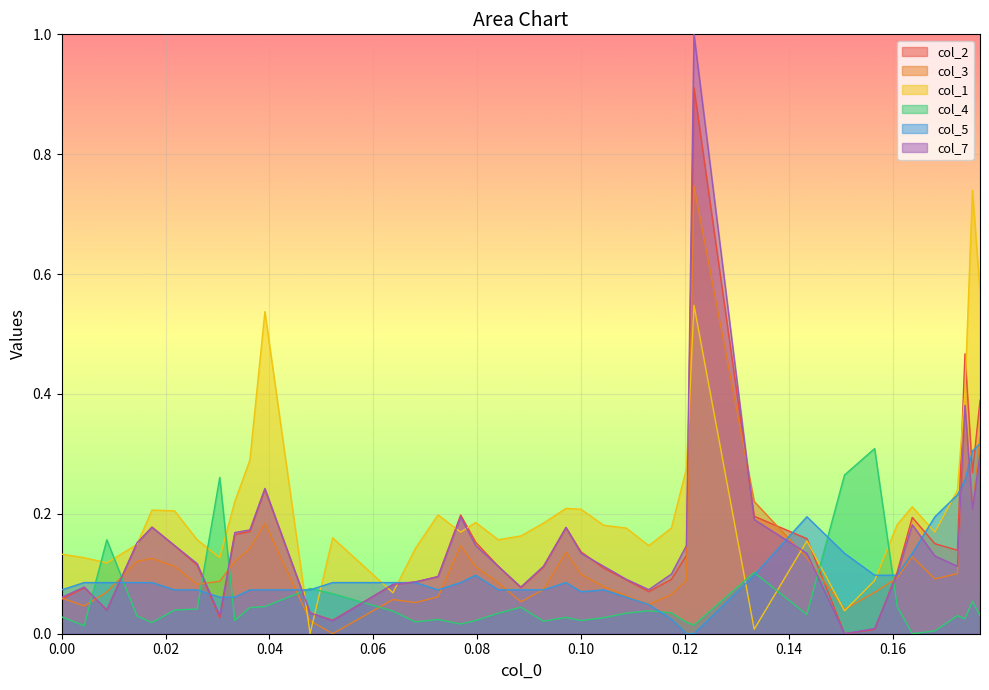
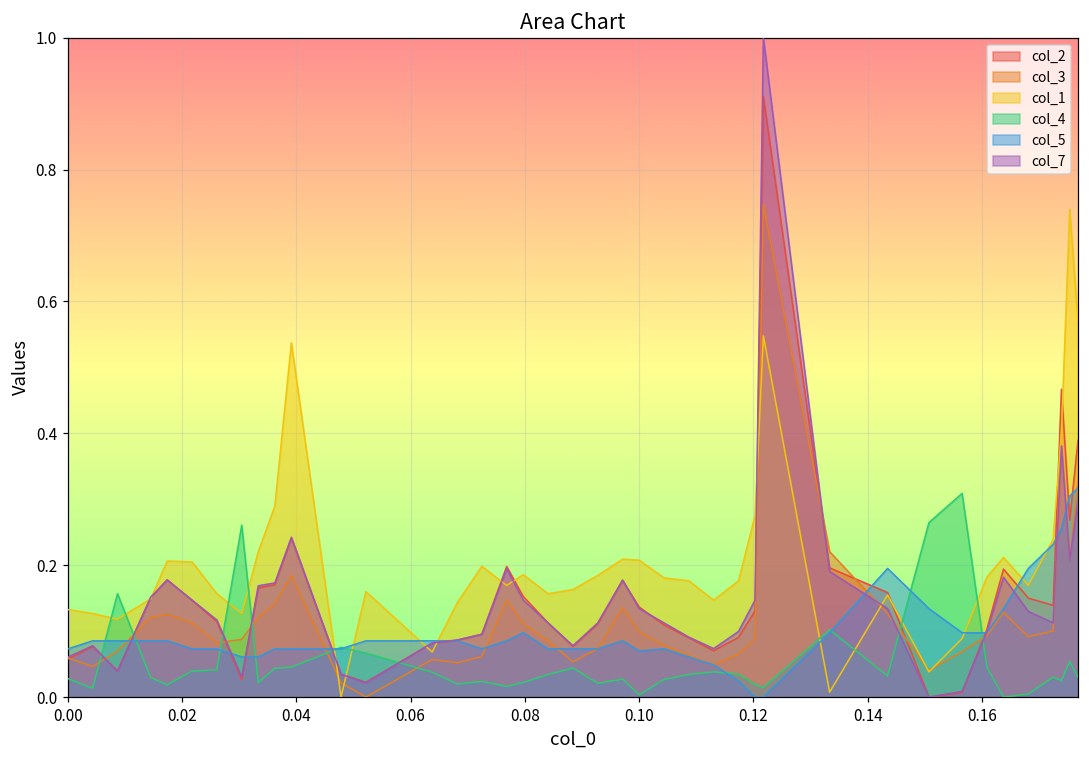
  {
    "col_4": {
      "0.00": 0.03,
-     "0.10": 0.02
+     "0.10": 0.00
    },
    "col_5": {
      "0.00": 0.07,
      "0.10": 0.07
    }
  }
